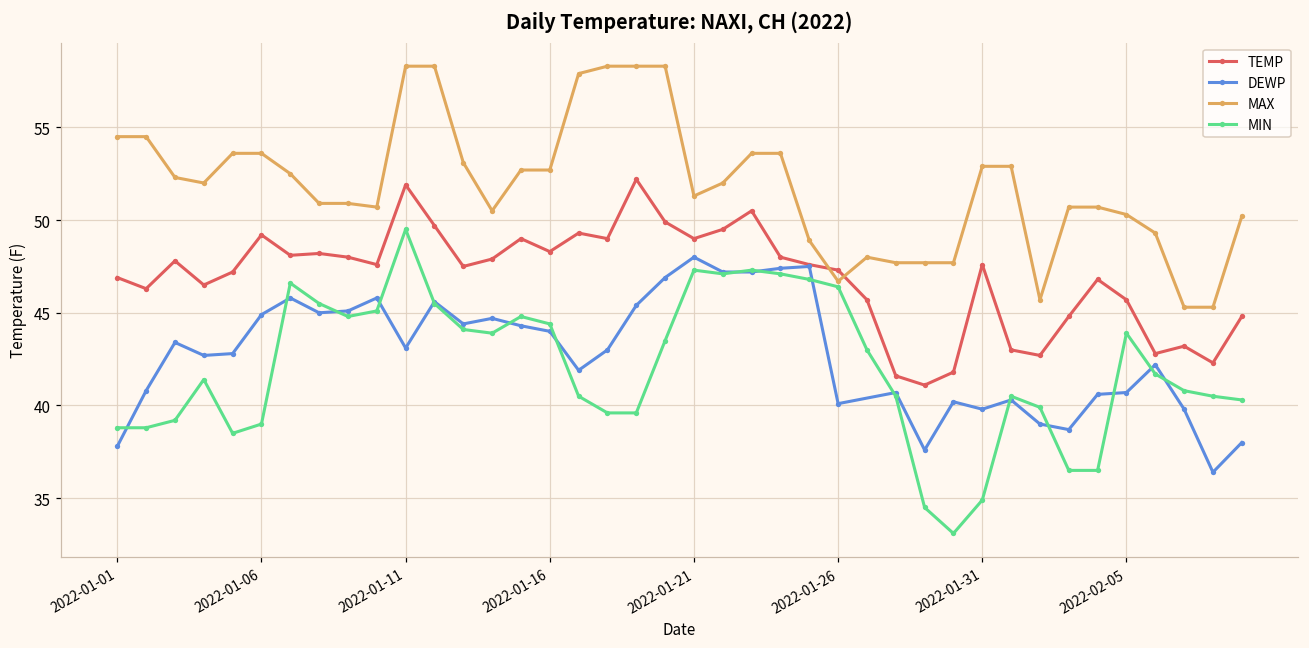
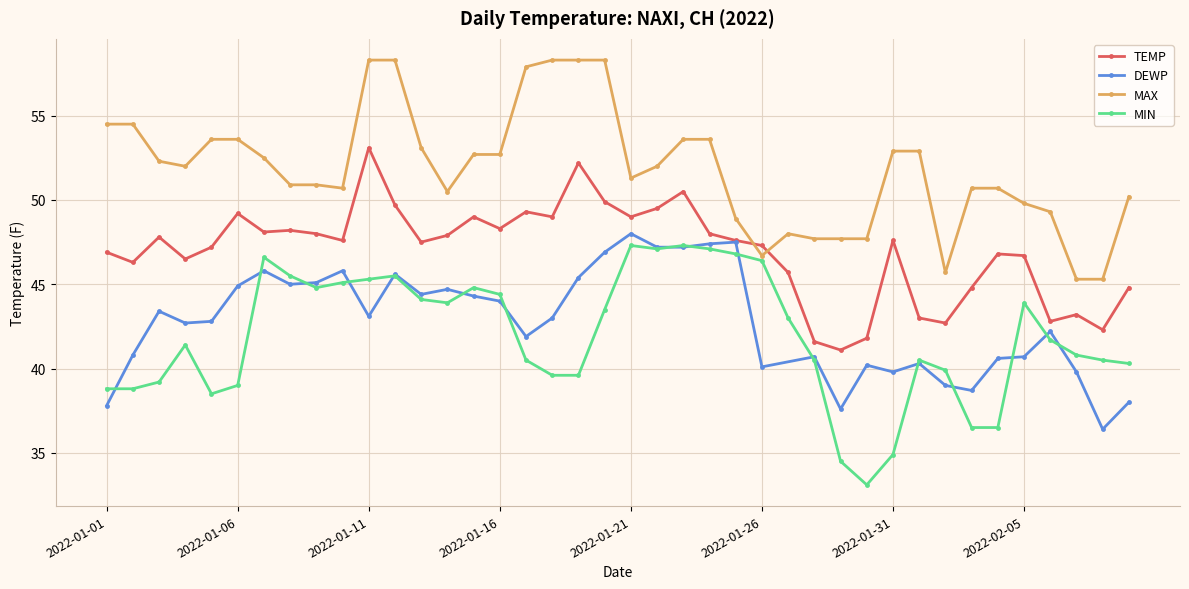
  {
    "TEMP": {
      "2022-01-01": 46.9,
      "2022-01-06": 49.2,
-     "2022-01-11": 51.9,
+     "2022-01-11": 53.1,
      "2022-01-16": 48.3,
      "2022-01-21": 49.0,
      "2022-01-26": 47.3,
      "2022-01-31": 47.6,
-     "2022-02-05": 45.7
+     "2022-02-05": 46.7
    },
    "DEWP": {
      "2022-01-01": 37.8,
      "2022-01-06": 44.9,
      "2022-01-11": 43.1,
      "2022-01-16": 44.0,
      "2022-01-21": 48.0,
      "2022-01-26": 40.1,
      "2022-01-31": 39.8,
      "2022-02-05": 40.7
    },
    "MAX": {
      "2022-01-01": 54.5,
      "2022-01-06": 53.6,
      "2022-01-11": 58.3,
      "2022-01-16": 52.7,
      "2022-01-21": 51.3,
      "2022-01-26": 46.7,
      "2022-01-31": 52.9,
-     "2022-02-05": 50.3
+     "2022-02-05": 49.8
    },
    "MIN": {
      "2022-01-01": 38.8,
      "2022-01-06": 39.0,
-     "2022-01-11": 49.5,
+     "2022-01-11": 45.3,
      "2022-01-16": 44.4,
      "2022-01-21": 47.3,
      "2022-01-26": 46.4,
      "2022-01-31": 34.9,
      "2022-02-05": 43.9
    }
  }
